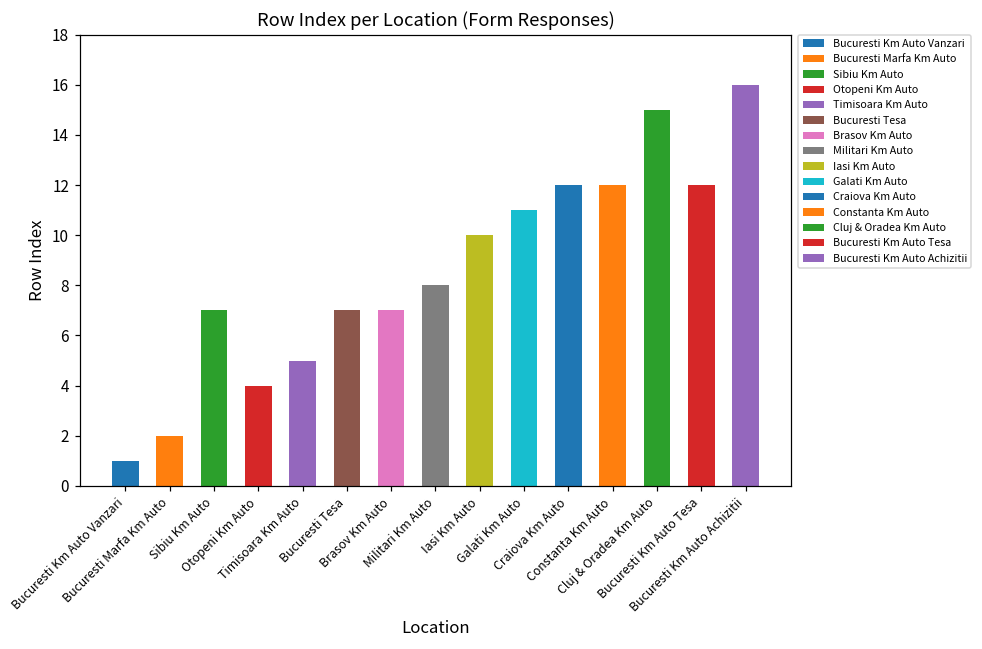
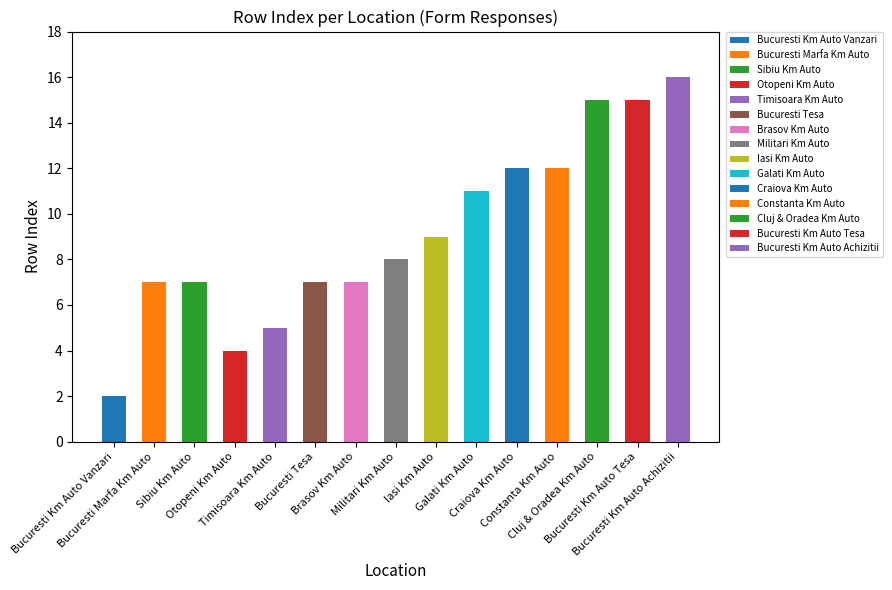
  {
-   "Bucuresti Km Auto Vanzari": 1,
-   "Bucuresti Marfa Km Auto": 2,
+   "Bucuresti Km Auto Vanzari": 2,
+   "Bucuresti Marfa Km Auto": 7,
    "Sibiu Km Auto": 7,
    "Otopeni Km Auto": 4,
    "Timisoara Km Auto": 5,
    "Bucuresti Tesa": 7,
    "Brasov Km Auto": 7,
    "Militari Km Auto": 8,
-   "Iasi Km Auto": 10,
+   "Iasi Km Auto": 9,
    "Galati Km Auto": 11,
    "Craiova Km Auto": 12,
    "Constanta Km Auto": 12,
    "Cluj & Oradea Km Auto": 15,
-   "Bucuresti Km Auto Tesa": 12,
+   "Bucuresti Km Auto Tesa": 15,
    "Bucuresti Km Auto Achizitii": 16
  }
